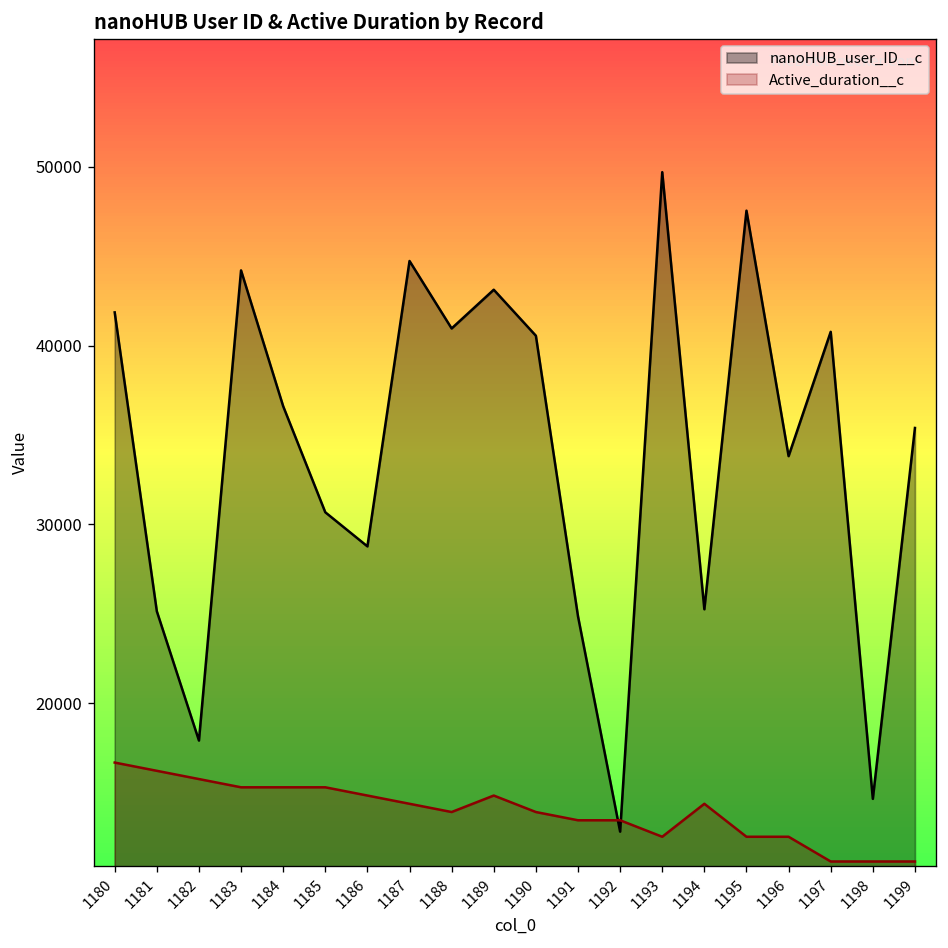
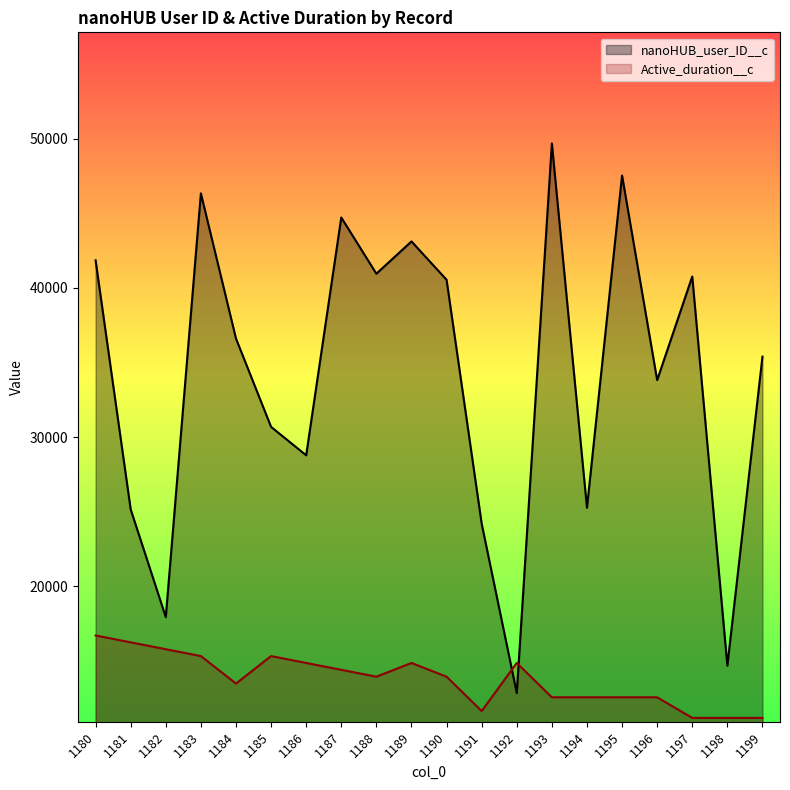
  {
    "nanoHUB_user_ID__c": {
      "1180": 41900,
      "1181": 25200,
      "1182": 17900,
-     "1183": 44200,
+     "1183": 46300,
      "1184": 36600,
      "1185": 30700,
      "1186": 28800,
      "1187": 44700,
      "1188": 41000,
      "1189": 43100,
      "1190": 40500,
-     "1191": 24900,
+     "1191": 24200,
      "1192": 12800,
      "1193": 49700,
      "1194": 25300,
      "1195": 47500,
      "1196": 33800,
      "1197": 40800,
      "1198": 14700,
      "1199": 35400
    },
    "Active_duration__c": {
      "1180": 16700,
      "1181": 16200,
      "1182": 15800,
      "1183": 15300,
-     "1184": 15300,
+     "1184": 13500,
      "1185": 15300,
      "1186": 14900,
      "1187": 14400,
      "1188": 13900,
      "1189": 14900,
      "1190": 13900,
-     "1191": 13500,
-     "1192": 13500,
+     "1191": 11600,
+     "1192": 14900,
      "1193": 12500,
-     "1194": 14400,
+     "1194": 12500,
      "1195": 12500,
      "1196": 12500,
      "1197": 11200,
      "1198": 11200,
      "1199": 11200
    }
  }
